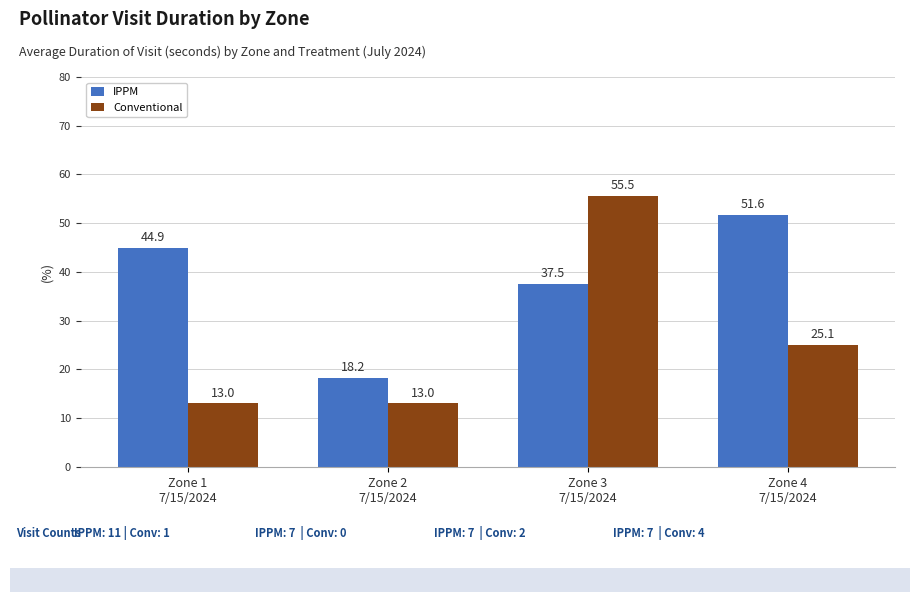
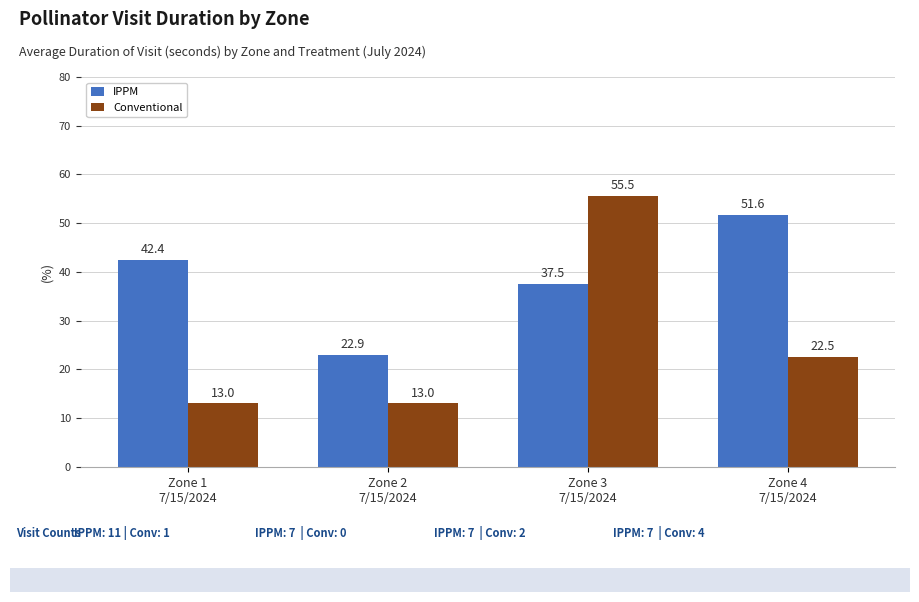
  {
    "IPPM": {
-     "Zone 1 7/15/2024": 44.9,
-     "Zone 2 7/15/2024": 18.2,
+     "Zone 1 7/15/2024": 42.4,
+     "Zone 2 7/15/2024": 22.9,
      "Zone 3 7/15/2024": 37.5,
      "Zone 4 7/15/2024": 51.6
    },
    "Conventional": {
      "Zone 1 7/15/2024": 13.0,
      "Zone 2 7/15/2024": 13.0,
      "Zone 3 7/15/2024": 55.5,
-     "Zone 4 7/15/2024": 25.1
+     "Zone 4 7/15/2024": 22.5
    }
  }
